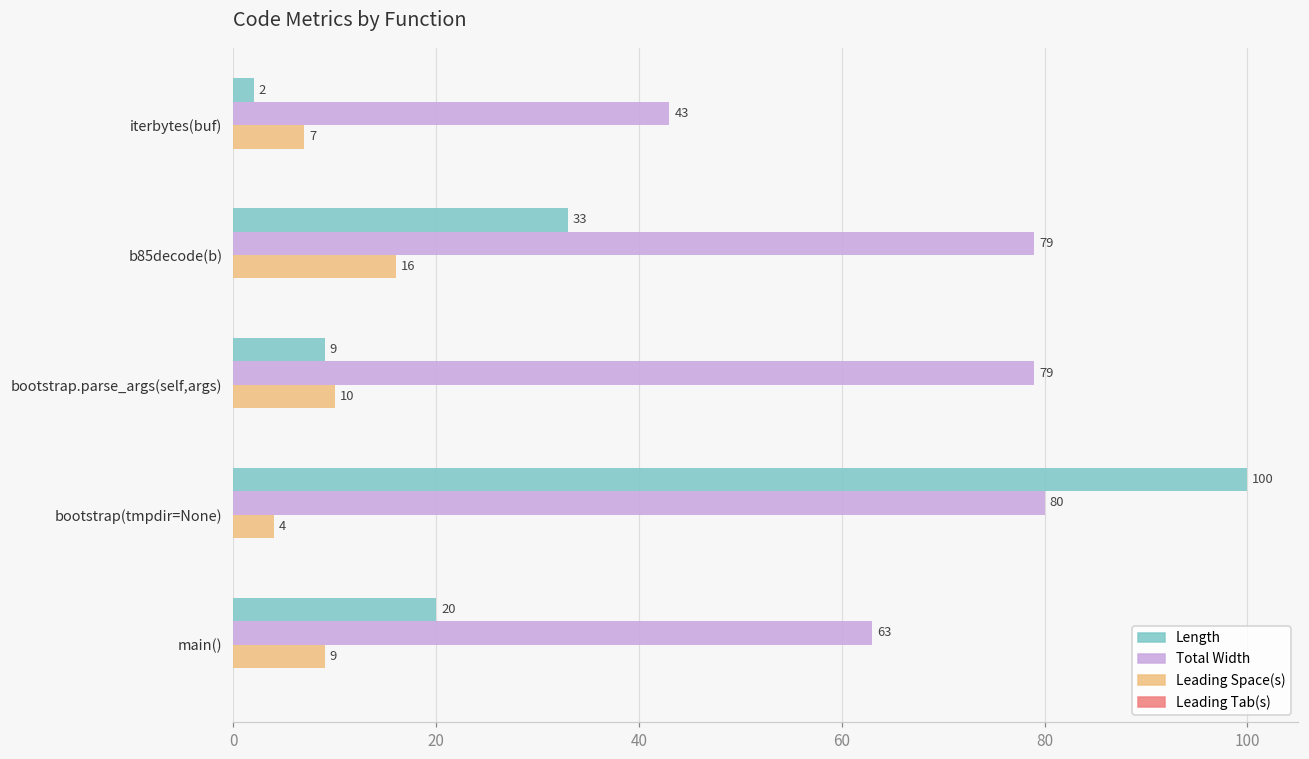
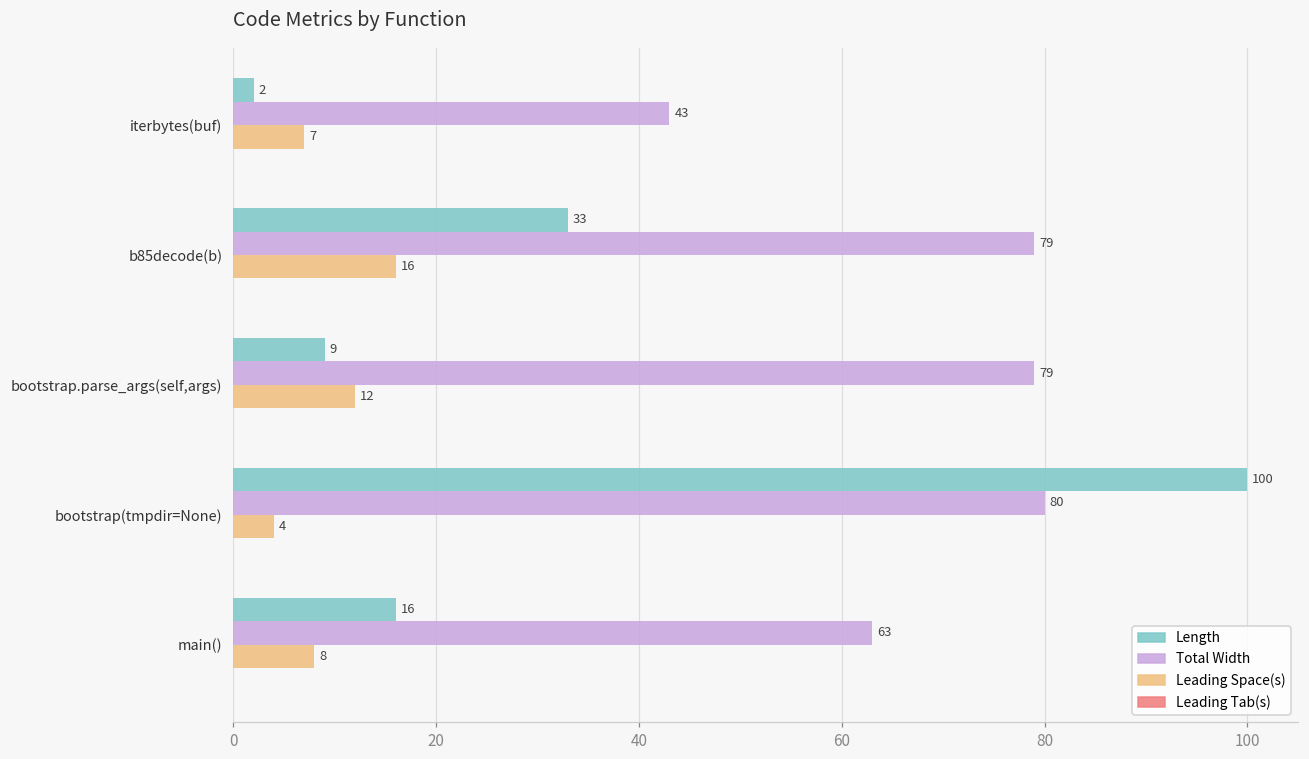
  {
    "Length": {
      "iterbytes(buf)": 2,
      "b85decode(b)": 33,
      "bootstrap.parse_args(self,args)": 9,
      "bootstrap(tmpdir=None)": 100,
-     "main()": 20
+     "main()": 16
    },
    "Total Width": {
      "iterbytes(buf)": 43,
      "b85decode(b)": 79,
      "bootstrap.parse_args(self,args)": 79,
      "bootstrap(tmpdir=None)": 80,
      "main()": 63
    },
    "Leading Space(s)": {
      "iterbytes(buf)": 7,
      "b85decode(b)": 16,
-     "bootstrap.parse_args(self,args)": 10,
+     "bootstrap.parse_args(self,args)": 12,
      "bootstrap(tmpdir=None)": 4,
-     "main()": 9
+     "main()": 8
    },
    "Leading Tab(s)": {
      "iterbytes(buf)": 0,
      "b85decode(b)": 0,
      "bootstrap.parse_args(self,args)": 0,
      "bootstrap(tmpdir=None)": 0,
      "main()": 0
    }
  }
